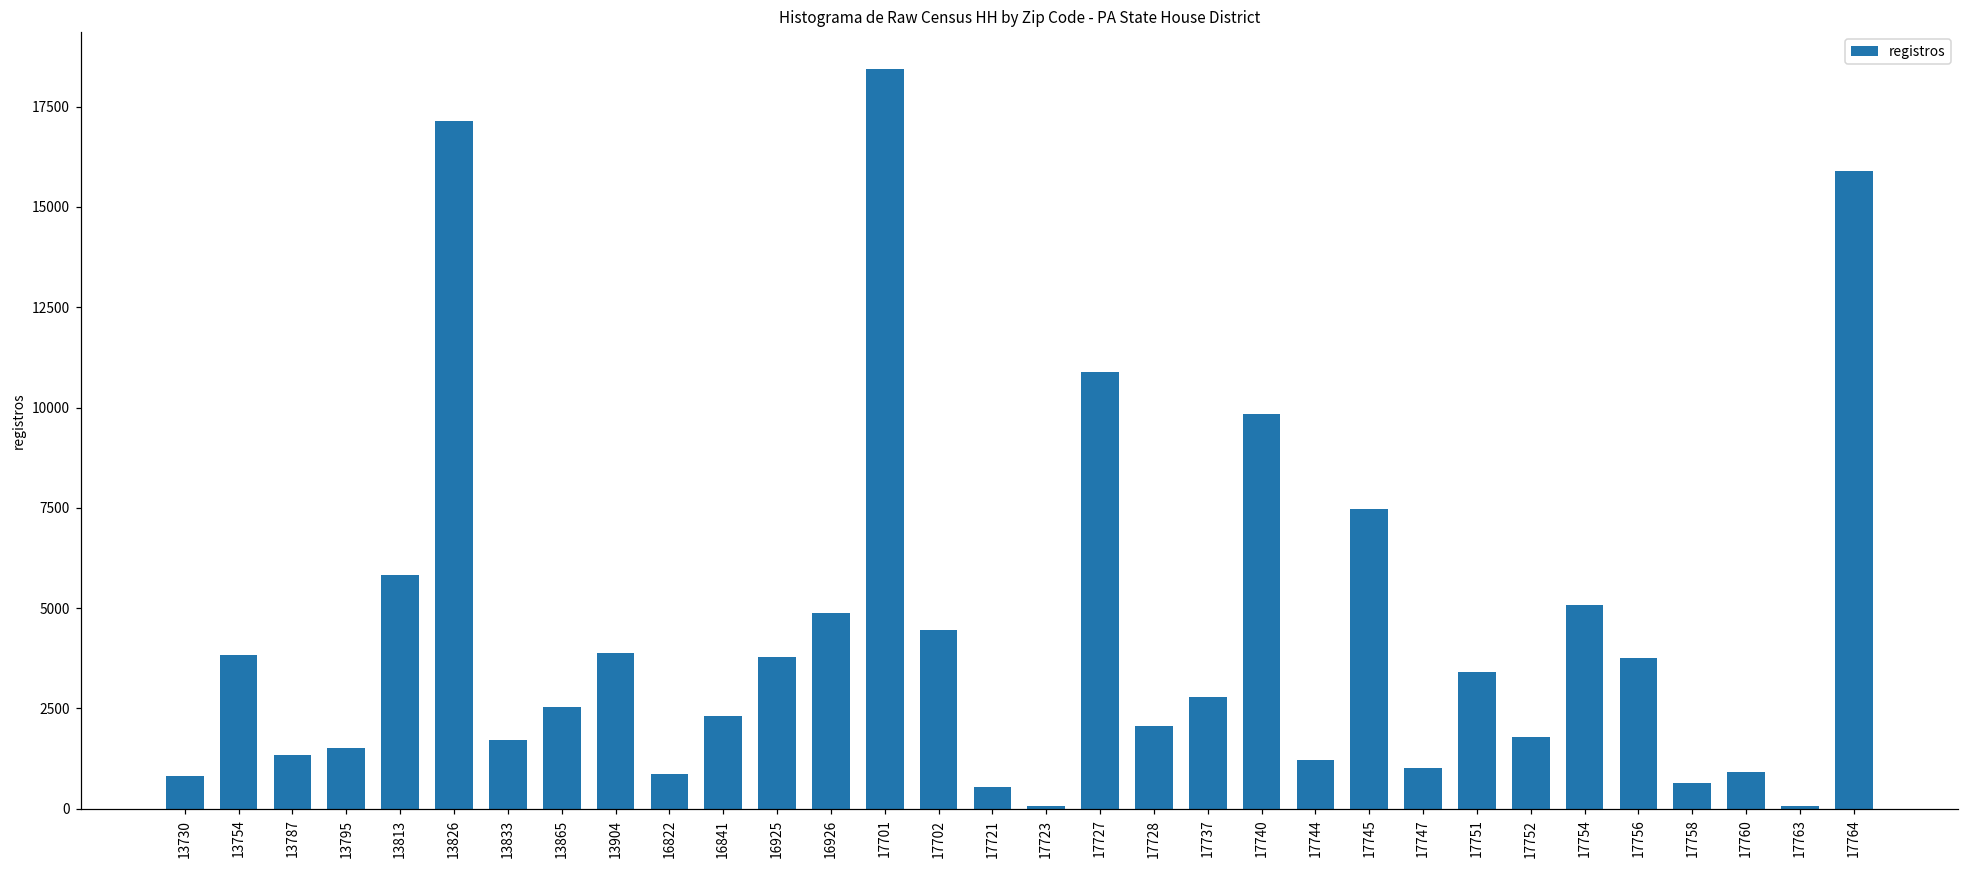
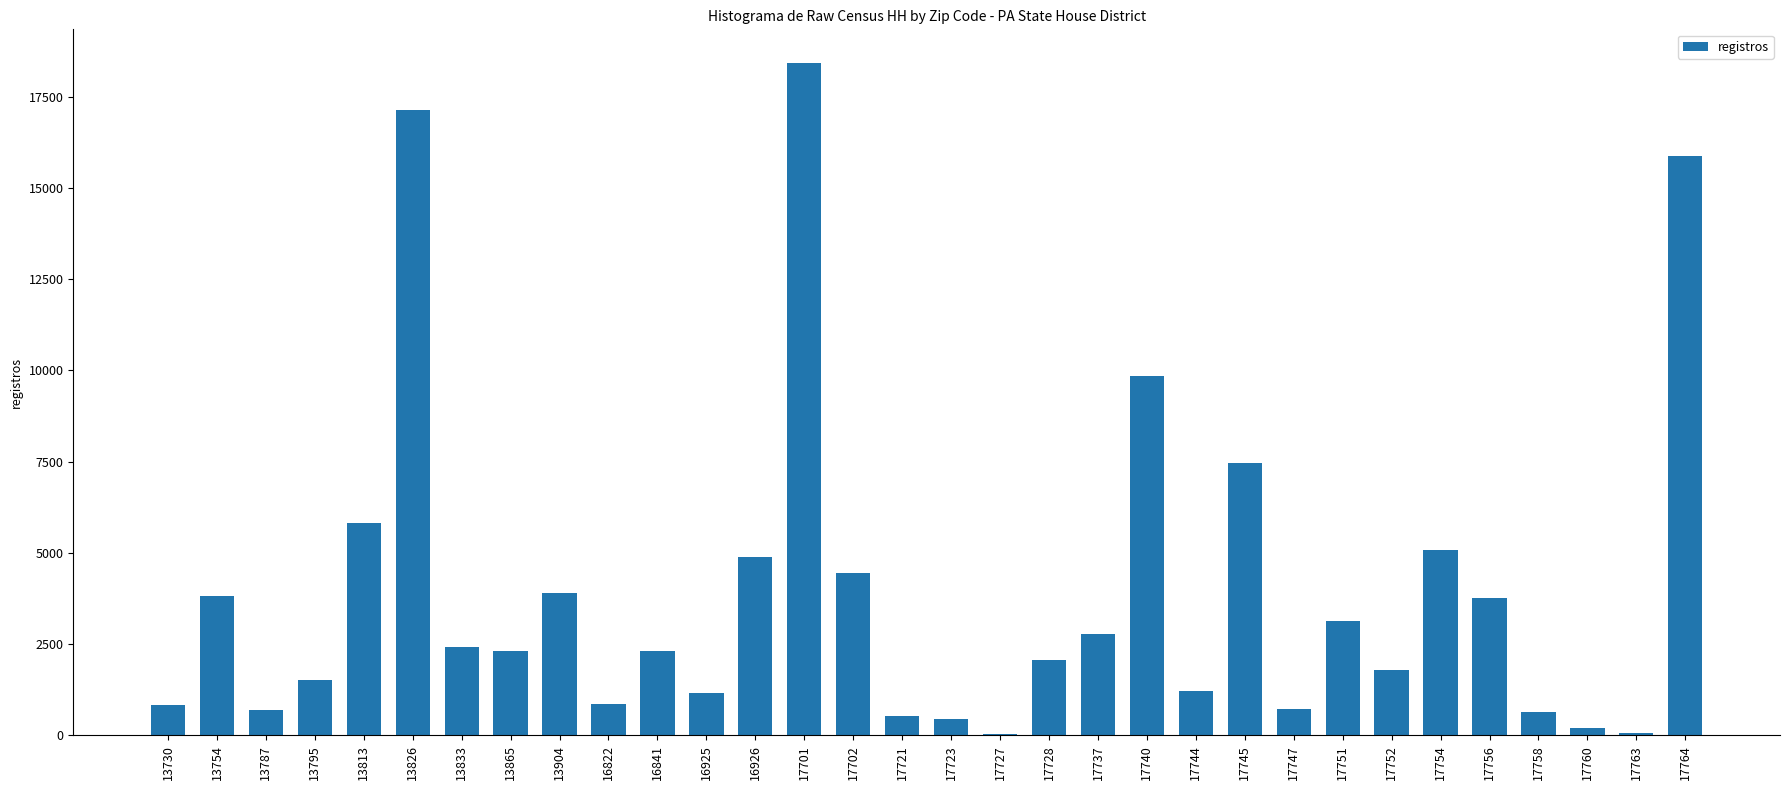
  {
    "13730": 800,
    "13754": 3800,
-   "13787": 1300,
+   "13787": 700,
    "13795": 1500,
    "13813": 5800,
    "13826": 17100,
-   "13833": 1700,
-   "13865": 2500,
+   "13833": 2400,
+   "13865": 2300,
    "13904": 3900,
    "16822": 900,
    "16841": 2300,
-   "16925": 3800,
+   "16925": 1200,
    "16926": 4900,
    "17701": 18400,
    "17702": 4500,
    "17721": 500,
-   "17723": 100,
-   "17727": 10900,
+   "17723": 400,
+   "17727": 0,
    "17728": 2100,
    "17737": 2800,
    "17740": 9800,
    "17744": 1200,
    "17745": 7500,
-   "17747": 1000,
-   "17751": 3400,
+   "17747": 700,
+   "17751": 3100,
    "17752": 1800,
    "17754": 5100,
    "17756": 3800,
    "17758": 600,
-   "17760": 900,
+   "17760": 200,
    "17764": 15900
  }
